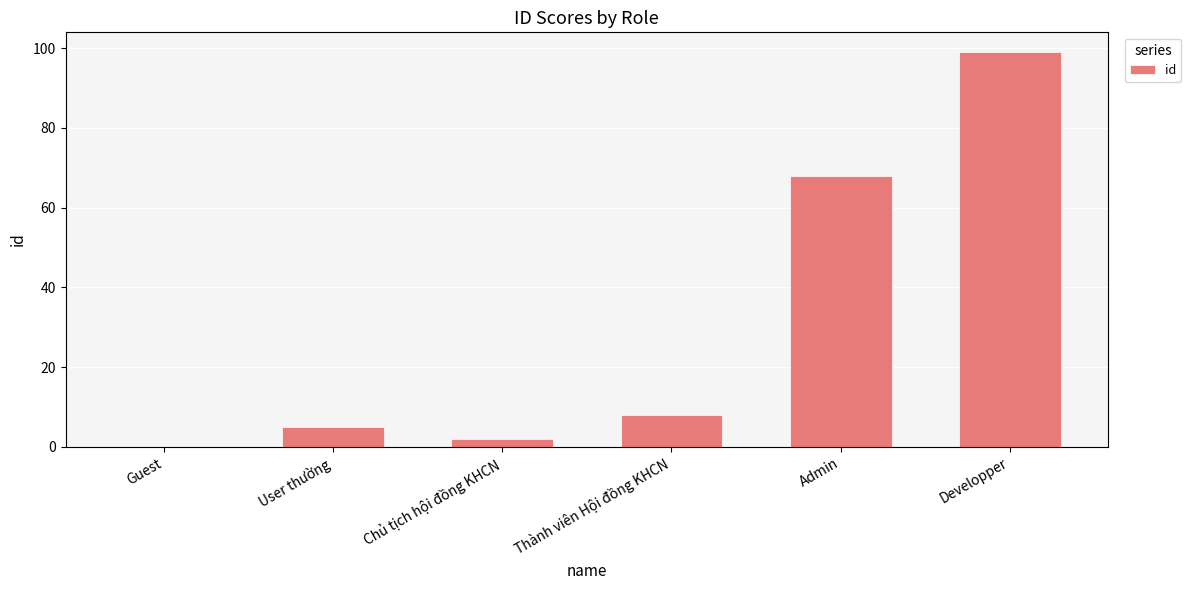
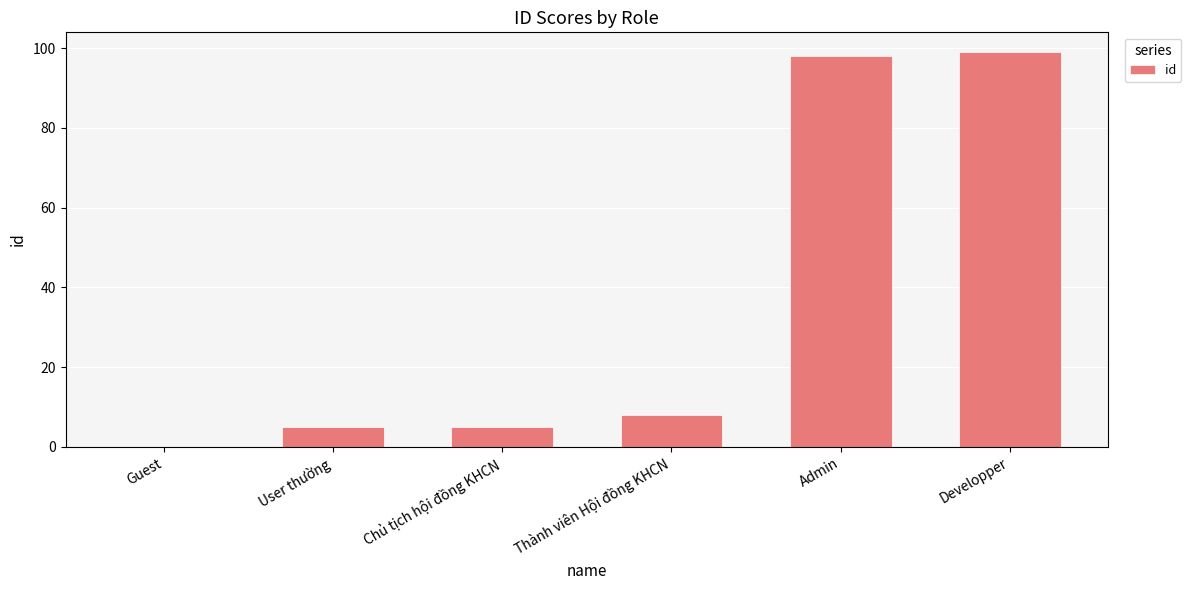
  {
    "Guest": 0,
    "User thường": 5,
-   "Chủ tịch hội đồng KHCN": 2,
+   "Chủ tịch hội đồng KHCN": 5,
    "Thành viên Hội đồng KHCN": 8,
-   "Admin": 68,
+   "Admin": 98,
    "Developper": 99
  }
